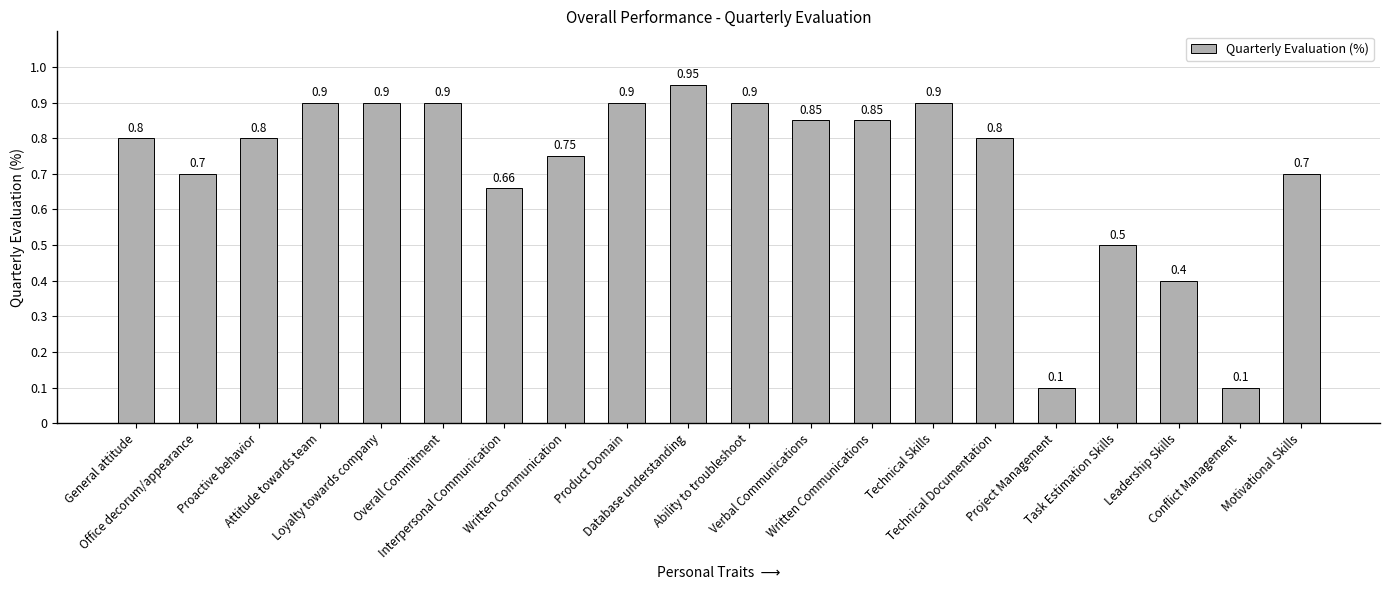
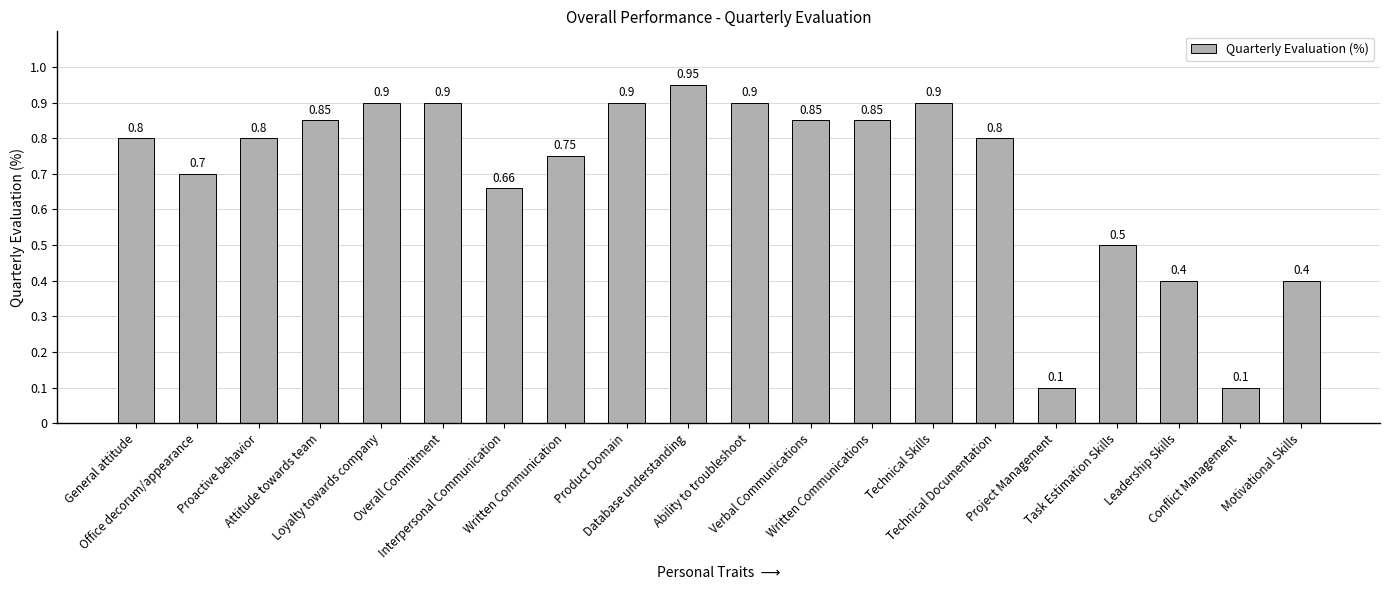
  {
    "General attitude": 0.8,
    "Office decorum/appearance": 0.7,
    "Proactive behavior": 0.8,
-   "Attitude towards team": 0.9,
+   "Attitude towards team": 0.85,
    "Loyalty towards company": 0.9,
    "Overall Commitment": 0.9,
    "Interpersonal Communication": 0.66,
    "Written Communication": 0.75,
    "Product Domain": 0.9,
    "Database understanding": 0.95,
    "Ability to troubleshoot": 0.9,
    "Verbal Communications": 0.85,
    "Written Communications": 0.85,
    "Technical Skills": 0.9,
    "Technical Documentation": 0.8,
    "Project Management": 0.1,
    "Task Estimation Skills": 0.5,
    "Leadership Skills": 0.4,
    "Conflict Management": 0.1,
-   "Motivational Skills": 0.7
+   "Motivational Skills": 0.4
  }
